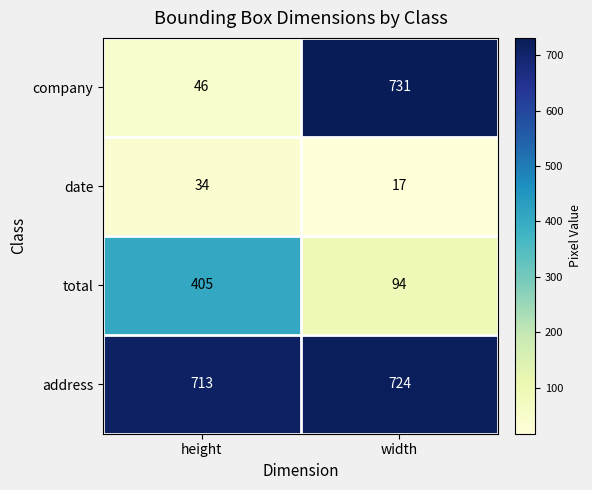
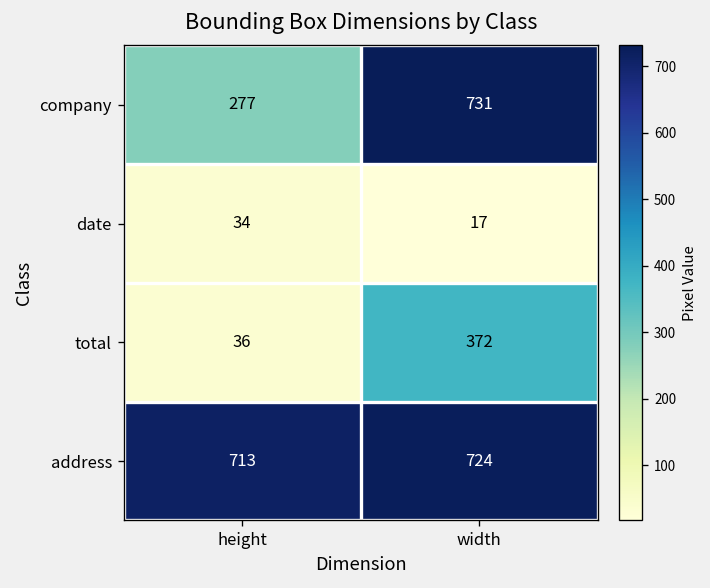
  {
    "company": {
-     "height": 46,
+     "height": 277,
      "width": 731
    },
    "date": {
      "height": 34,
      "width": 17
    },
    "total": {
-     "height": 405,
-     "width": 94
+     "height": 36,
+     "width": 372
    },
    "address": {
      "height": 713,
      "width": 724
    }
  }
